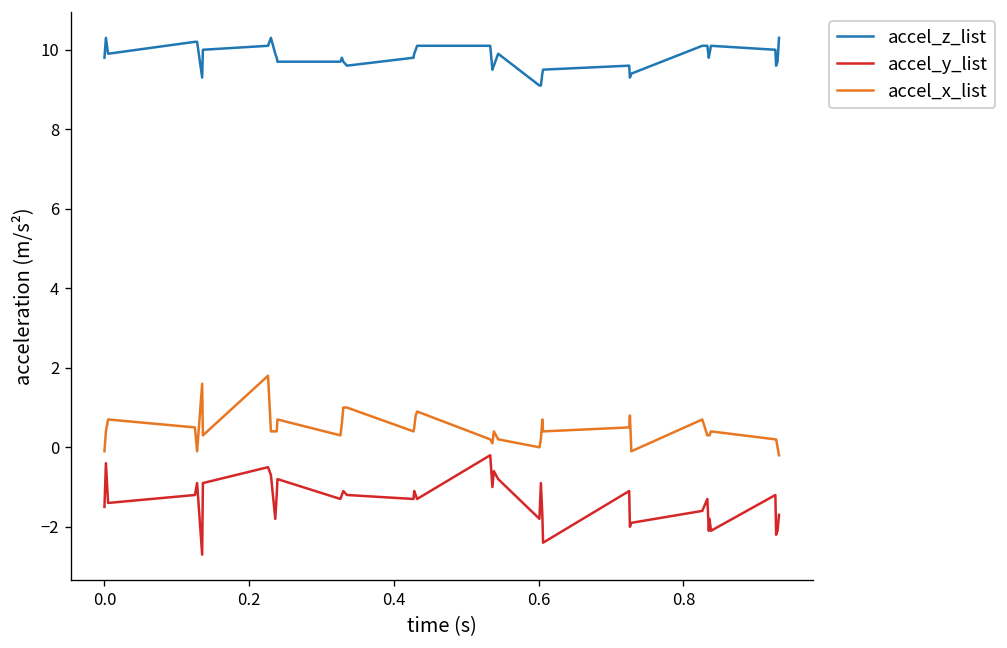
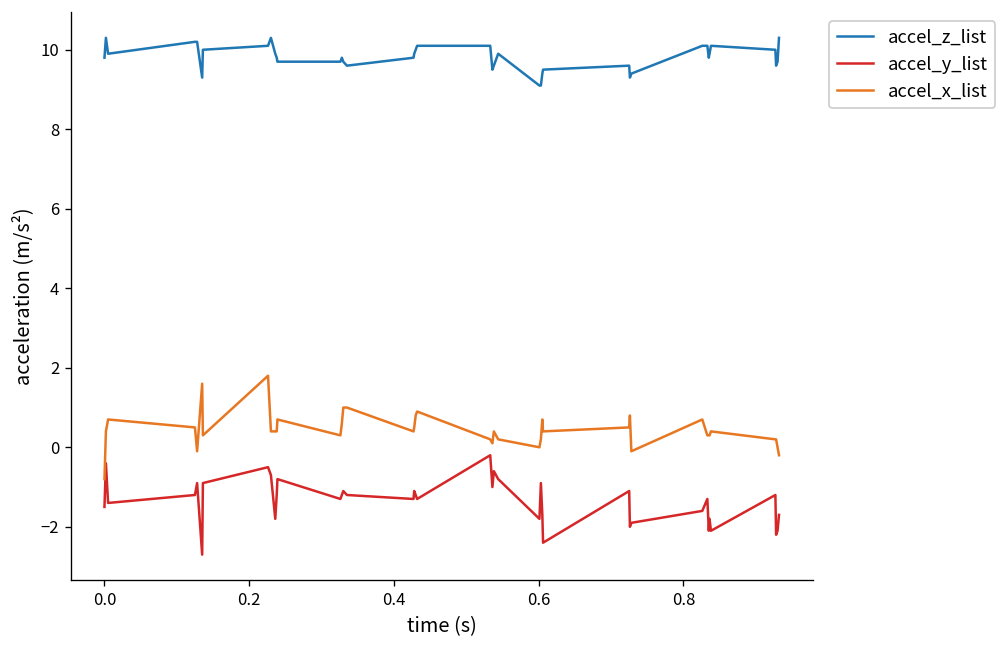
  {
    "accel_z_list": {
      "0.0": 9.8
    },
    "accel_y_list": {
      "0.0": -1.5
    },
    "accel_x_list": {
-     "0.0": -0.1
+     "0.0": -0.8
    }
  }
